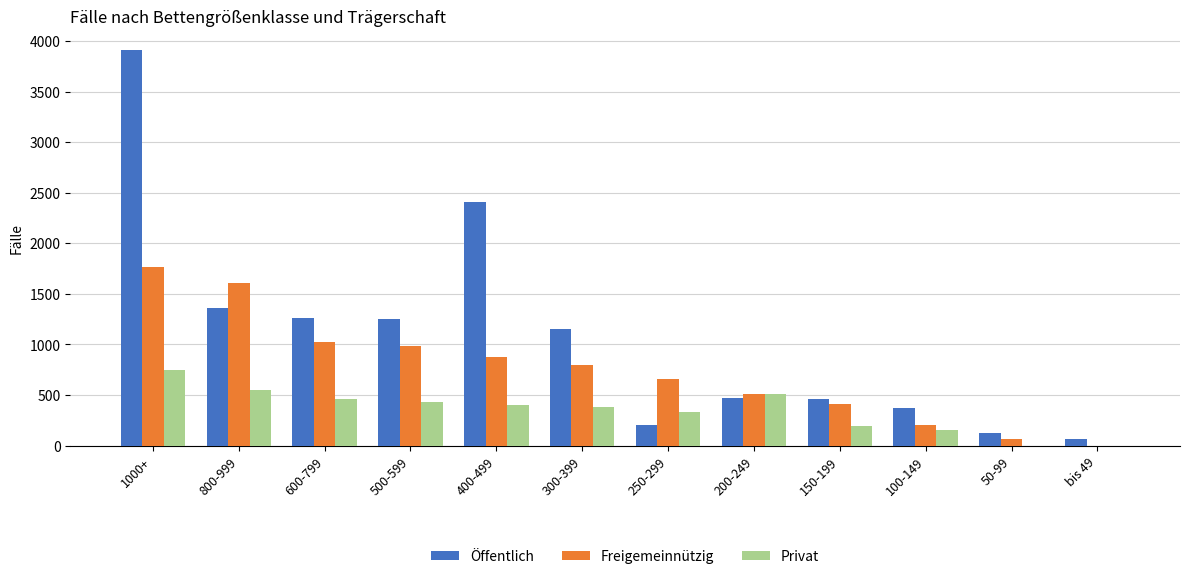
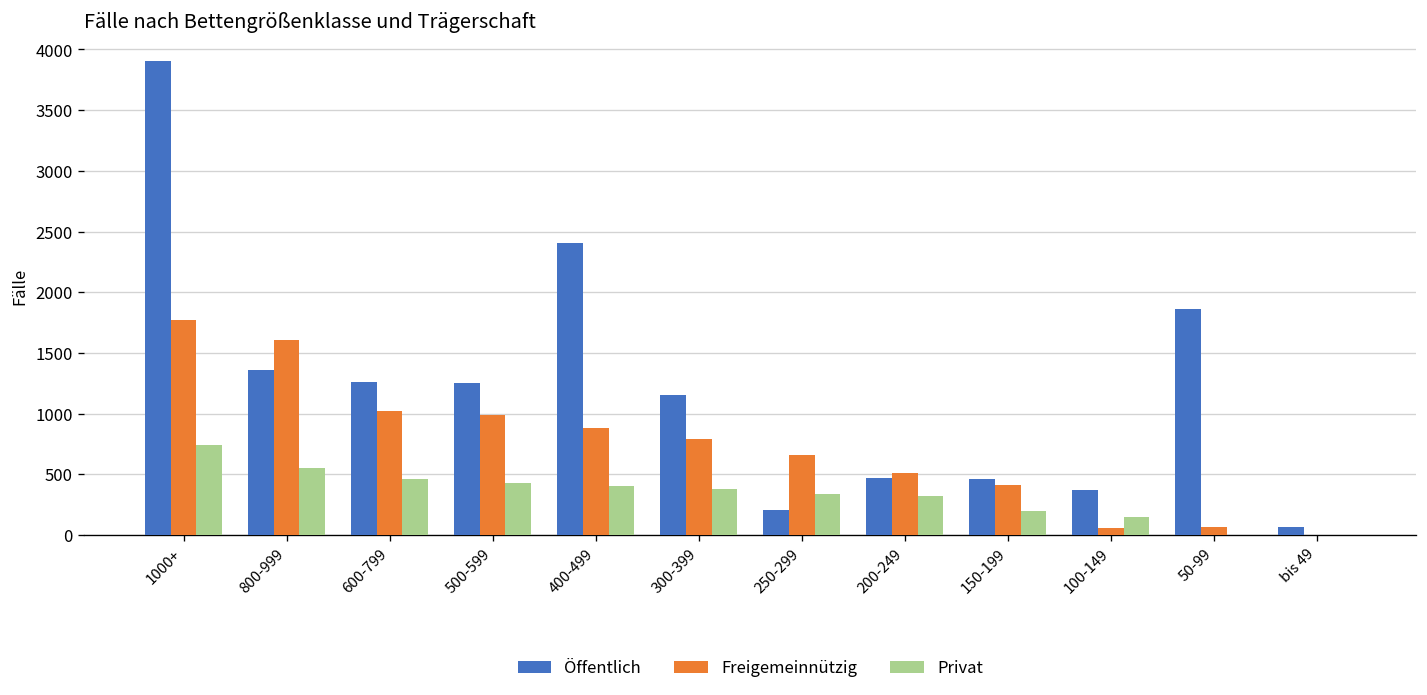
  {
    "Öffentlich": {
      "1000+": 3910,
      "800-999": 1360,
      "600-799": 1260,
      "500-599": 1260,
      "400-499": 2410,
      "300-399": 1160,
      "250-299": 200,
      "200-249": 470,
      "150-199": 460,
      "100-149": 370,
-     "50-99": 120,
+     "50-99": 1860,
      "bis 49": 60
    },
    "Freigemeinnützig": {
      "1000+": 1770,
      "800-999": 1610,
      "600-799": 1020,
      "500-599": 990,
      "400-499": 880,
      "300-399": 790,
      "250-299": 660,
      "200-249": 510,
      "150-199": 410,
-     "100-149": 200,
+     "100-149": 60,
      "50-99": 70,
      "bis 49": 0
    },
    "Privat": {
      "1000+": 740,
      "800-999": 550,
      "600-799": 470,
      "500-599": 430,
      "400-499": 410,
      "300-399": 380,
      "250-299": 340,
-     "200-249": 510,
+     "200-249": 320,
      "150-199": 190,
      "100-149": 150,
      "50-99": 0,
      "bis 49": 0
    }
  }
